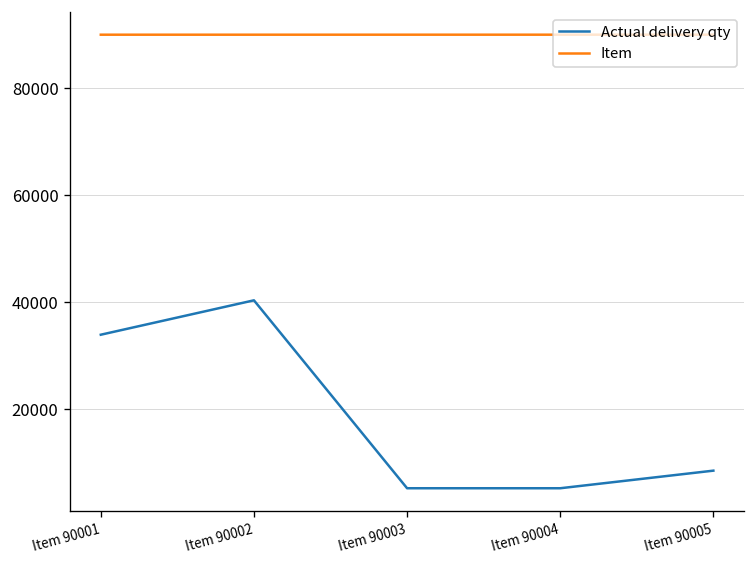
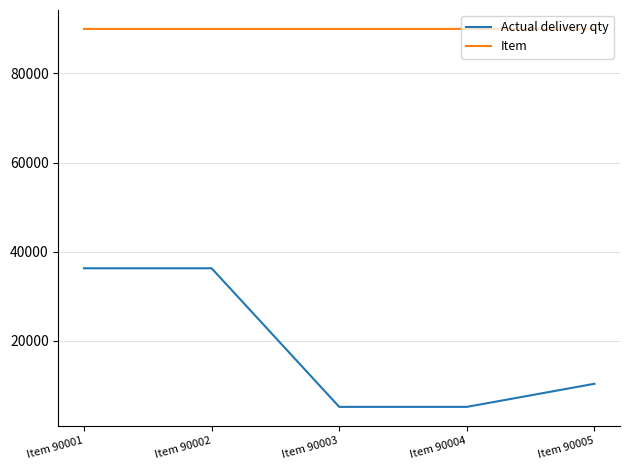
  {
    "Actual delivery qty": {
-     "Item 90001": 34000,
-     "Item 90002": 40000,
+     "Item 90001": 36000,
+     "Item 90002": 36000,
      "Item 90003": 5000,
      "Item 90004": 5000,
-     "Item 90005": 8000
+     "Item 90005": 10000
    },
    "Item": {
      "Item 90001": 90000,
      "Item 90002": 90000,
      "Item 90003": 90000
    }
  }
